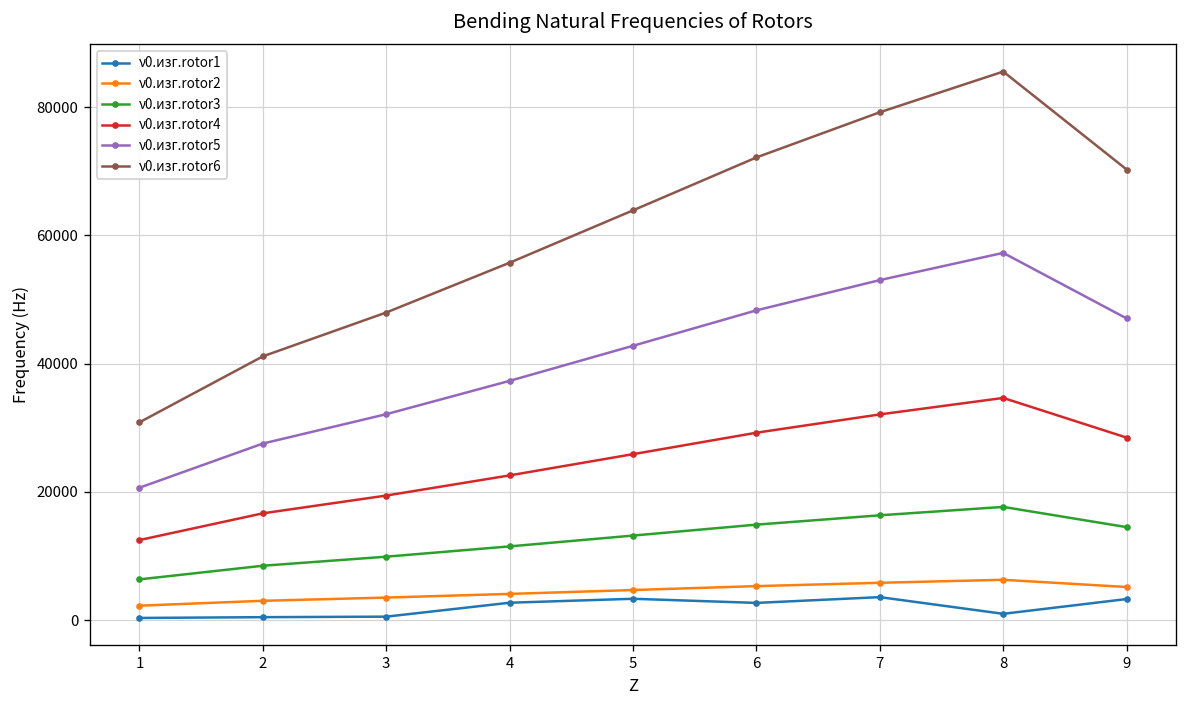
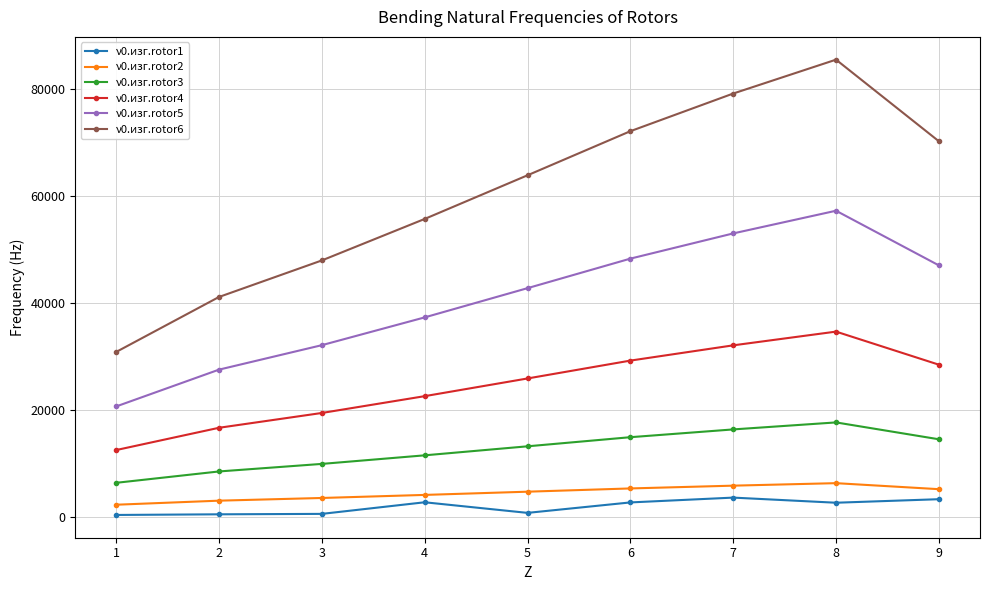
  {
    "ν0.изг.rotor1": {
      "1": 0,
      "2": 0,
      "3": 1000,
      "4": 3000,
-     "5": 3000,
+     "5": 1000,
      "6": 3000,
      "7": 4000,
-     "8": 1000,
+     "8": 3000,
      "9": 3000
    },
    "ν0.изг.rotor2": {
      "1": 2000,
      "2": 3000,
      "3": 4000,
      "4": 4000,
      "5": 5000,
      "6": 5000,
      "7": 6000,
      "8": 6000,
      "9": 5000
    },
    "ν0.изг.rotor3": {
      "1": 6000,
      "2": 9000,
      "3": 10000,
      "4": 12000,
      "5": 13000,
      "6": 15000,
      "7": 16000,
      "8": 18000,
      "9": 15000
    },
    "ν0.изг.rotor4": {
      "1": 13000,
      "2": 17000,
      "3": 19000,
      "4": 23000,
      "5": 26000,
      "6": 29000,
      "7": 32000,
      "8": 35000,
      "9": 28000
    },
    "ν0.изг.rotor5": {
      "1": 21000,
      "2": 28000,
      "3": 32000,
      "4": 37000,
      "5": 43000,
      "6": 48000,
      "7": 53000,
      "8": 57000,
      "9": 47000
    },
    "ν0.изг.rotor6": {
      "1": 31000,
      "2": 41000,
      "3": 48000,
      "4": 56000,
      "5": 64000,
      "6": 72000,
      "7": 79000,
      "8": 86000,
      "9": 70000
    }
  }
